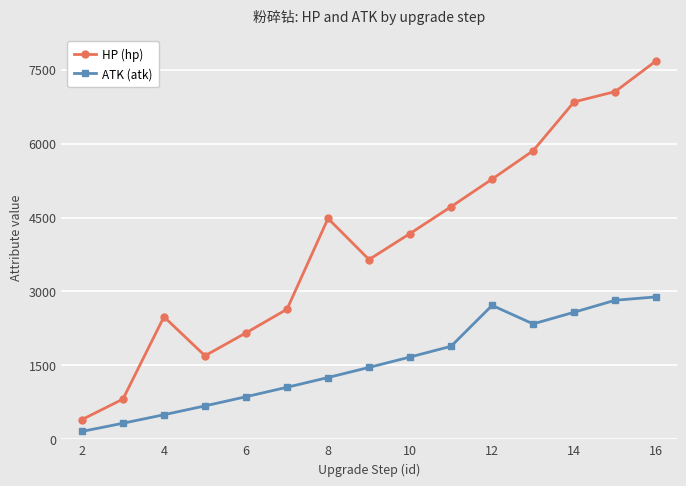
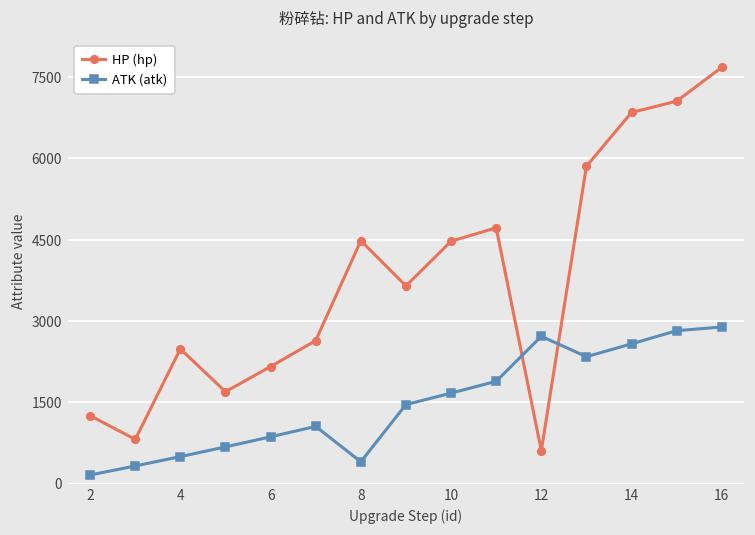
  {
    "HP (hp)": {
-     "2": 400,
+     "2": 1300,
      "4": 2500,
      "6": 2200,
      "8": 4500,
-     "10": 4200,
-     "12": 5300,
+     "10": 4500,
+     "12": 600,
      "14": 6800,
      "16": 7700
    },
    "ATK (atk)": {
      "2": 200,
      "4": 500,
      "6": 900,
-     "8": 1300,
+     "8": 400,
      "10": 1700,
      "12": 2700,
      "14": 2600,
      "16": 2900
    }
  }
